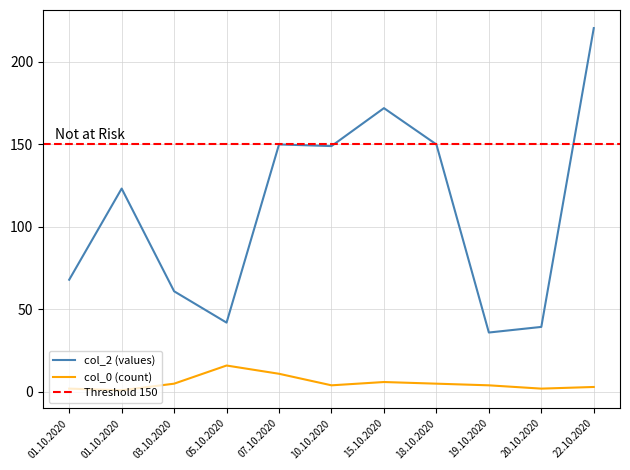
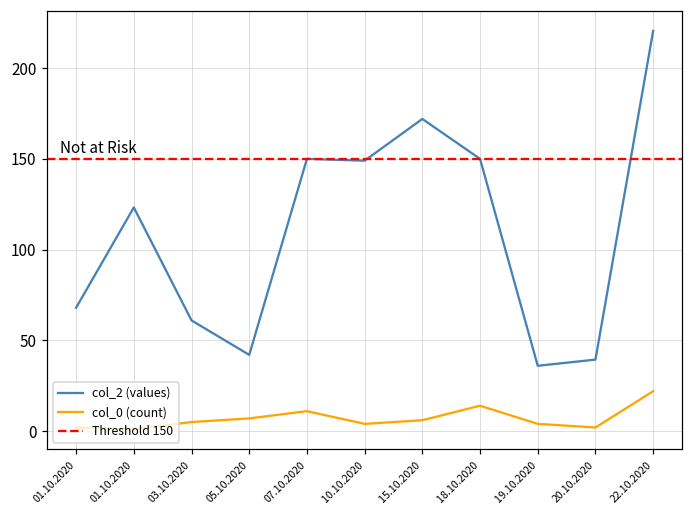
  {
    "col_2 (values)": {
      "03.10.2020": 61,
      "05.10.2020": 42,
      "07.10.2020": 150,
      "10.10.2020": 149,
      "15.10.2020": 172,
      "18.10.2020": 150,
      "19.10.2020": 36,
      "20.10.2020": 39,
      "22.10.2020": 221
    },
    "col_0 (count)": {
      "03.10.2020": 5,
-     "05.10.2020": 16,
+     "05.10.2020": 7,
      "07.10.2020": 11,
      "10.10.2020": 4,
      "15.10.2020": 6,
-     "18.10.2020": 5,
+     "18.10.2020": 14,
      "19.10.2020": 4,
      "20.10.2020": 2,
-     "22.10.2020": 3
+     "22.10.2020": 22
    }
  }
